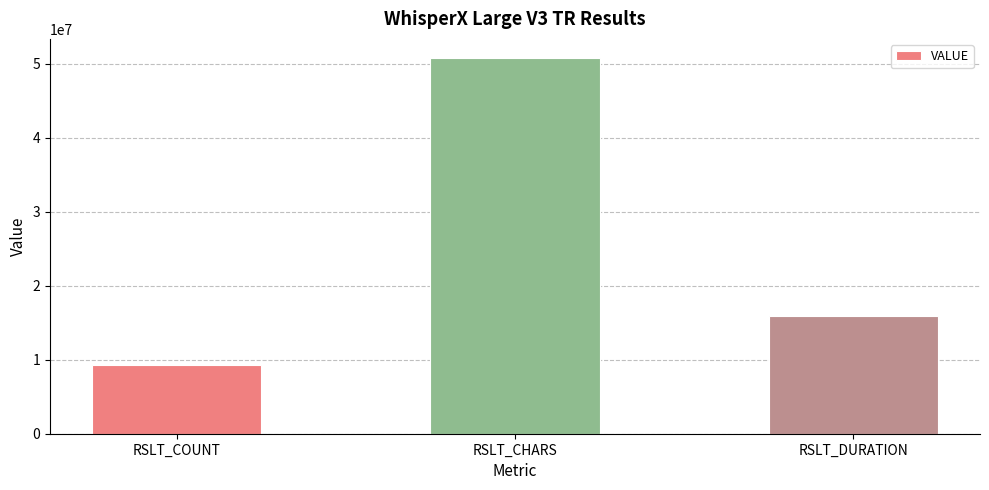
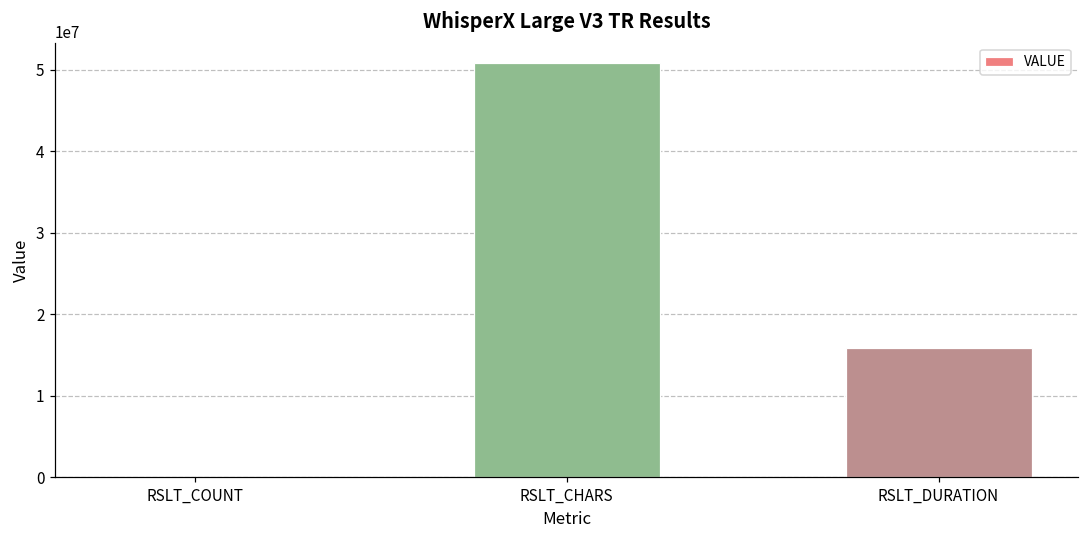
  {
-   "RSLT_COUNT": 9000000,
+   "RSLT_COUNT": 0,
    "RSLT_CHARS": 51000000,
    "RSLT_DURATION": 16000000
  }
